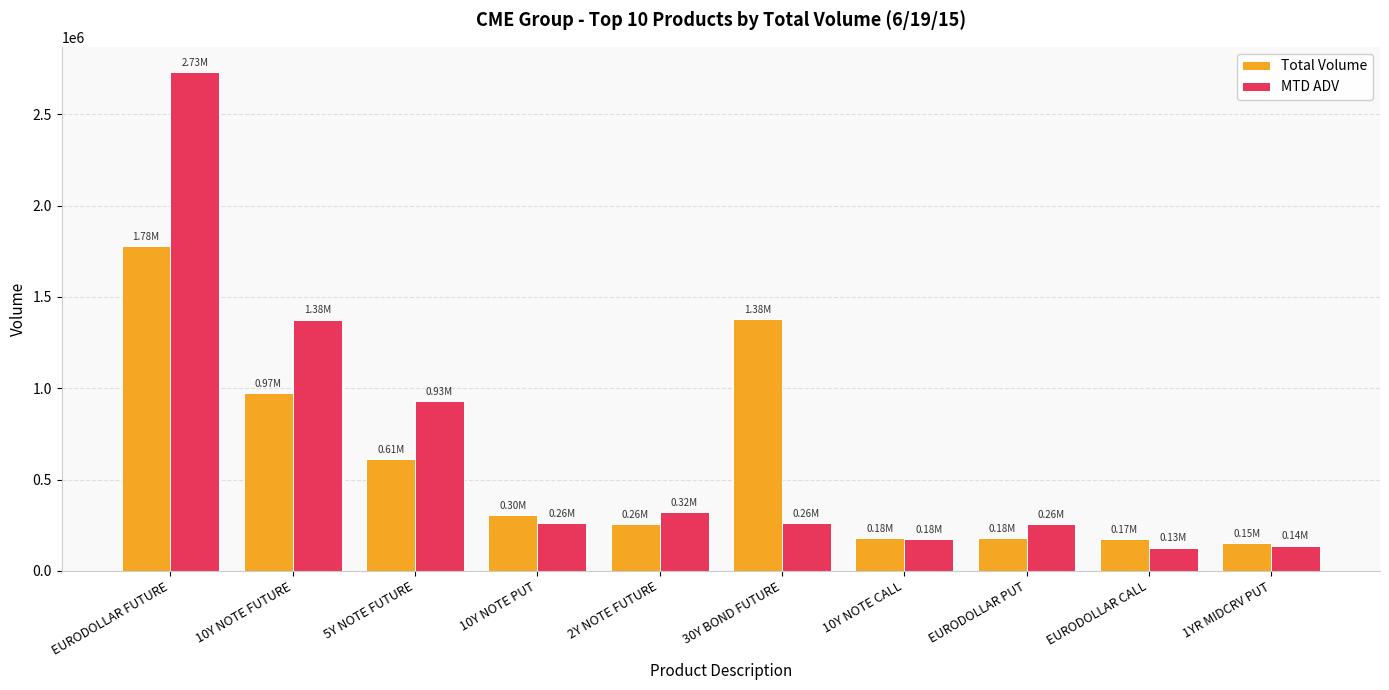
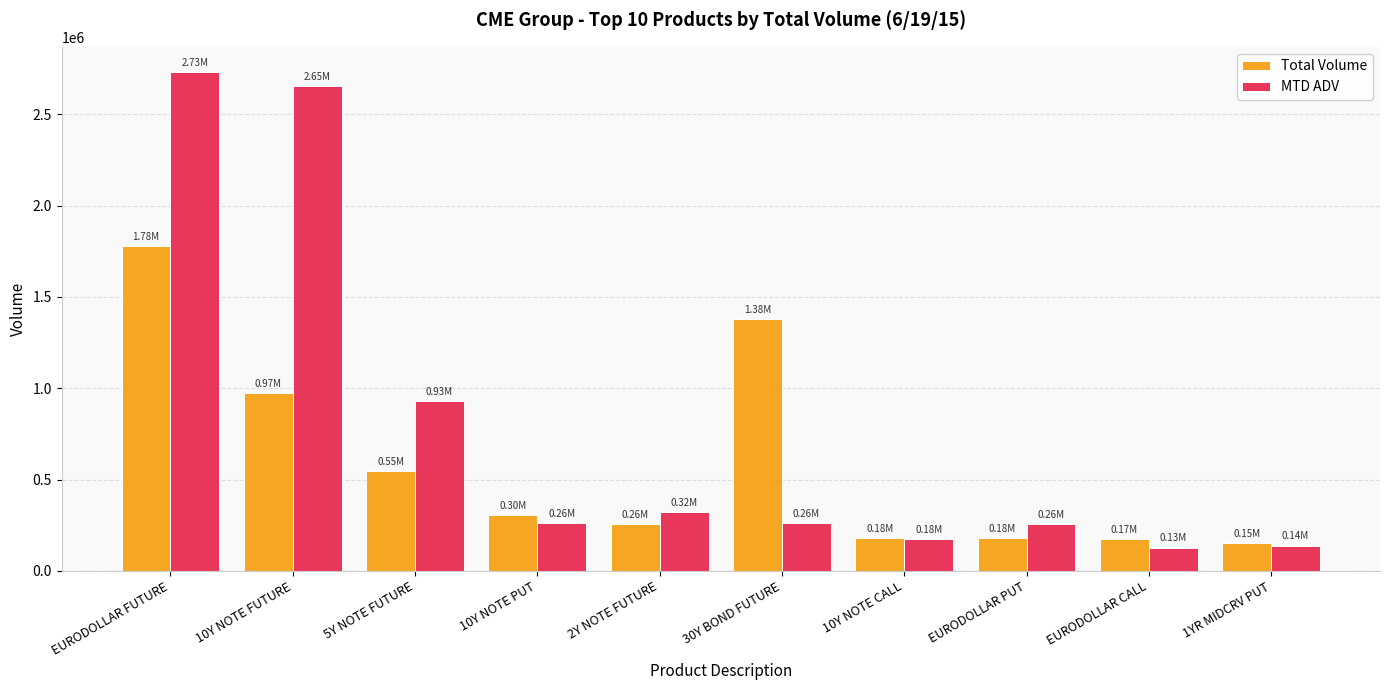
  {
    "Total Volume": {
      "EURODOLLAR FUTURE": "1.78M",
      "10Y NOTE FUTURE": "0.97M",
-     "5Y NOTE FUTURE": "0.61M",
+     "5Y NOTE FUTURE": "0.55M",
      "10Y NOTE PUT": "0.30M",
      "2Y NOTE FUTURE": "0.26M",
      "30Y BOND FUTURE": "1.38M",
      "10Y NOTE CALL": "0.18M",
      "EURODOLLAR PUT": "0.18M",
      "EURODOLLAR CALL": "0.17M",
      "1YR MIDCRV PUT": "0.15M"
    },
    "MTD ADV": {
      "EURODOLLAR FUTURE": "2.73M",
-     "10Y NOTE FUTURE": "1.38M",
+     "10Y NOTE FUTURE": "2.65M",
      "5Y NOTE FUTURE": "0.93M",
      "10Y NOTE PUT": "0.26M",
      "2Y NOTE FUTURE": "0.32M",
      "30Y BOND FUTURE": "0.26M",
      "10Y NOTE CALL": "0.18M",
      "EURODOLLAR PUT": "0.26M",
      "EURODOLLAR CALL": "0.13M",
      "1YR MIDCRV PUT": "0.14M"
    }
  }
